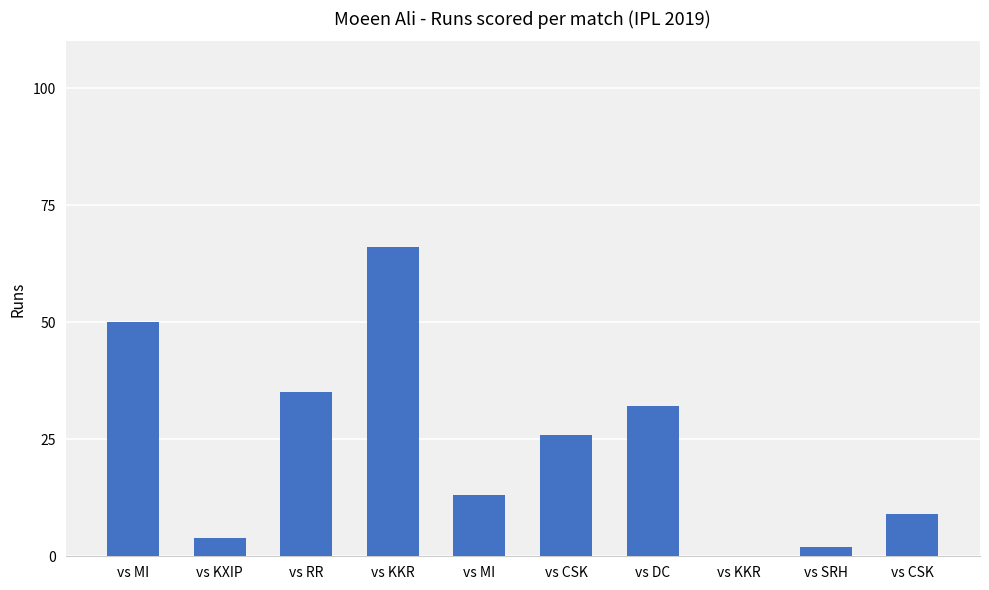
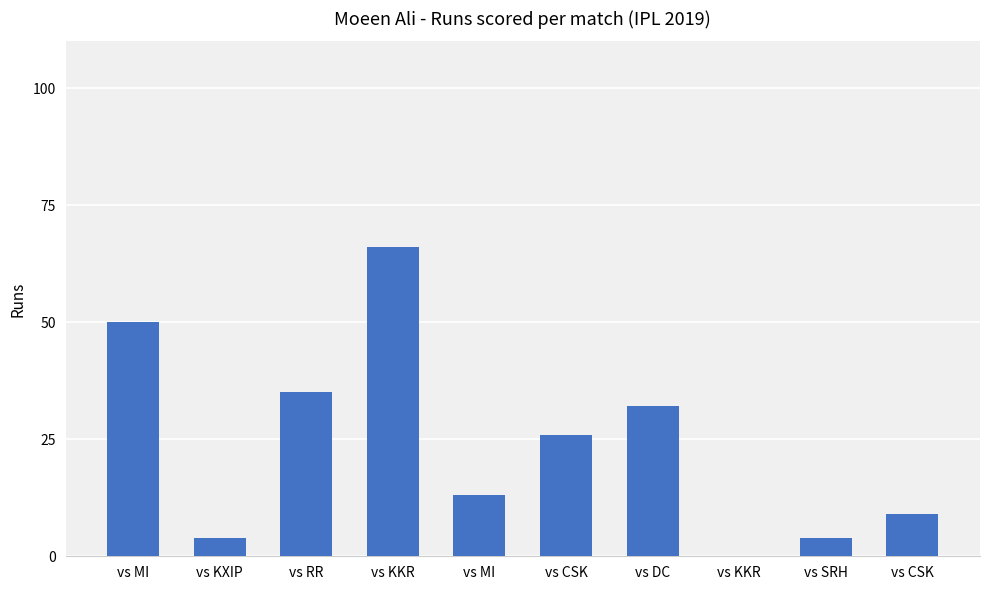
  {
    "vs KXIP": 4,
    "vs RR": 35,
    "vs DC": 32,
-   "vs SRH": 2
+   "vs SRH": 4
  }
